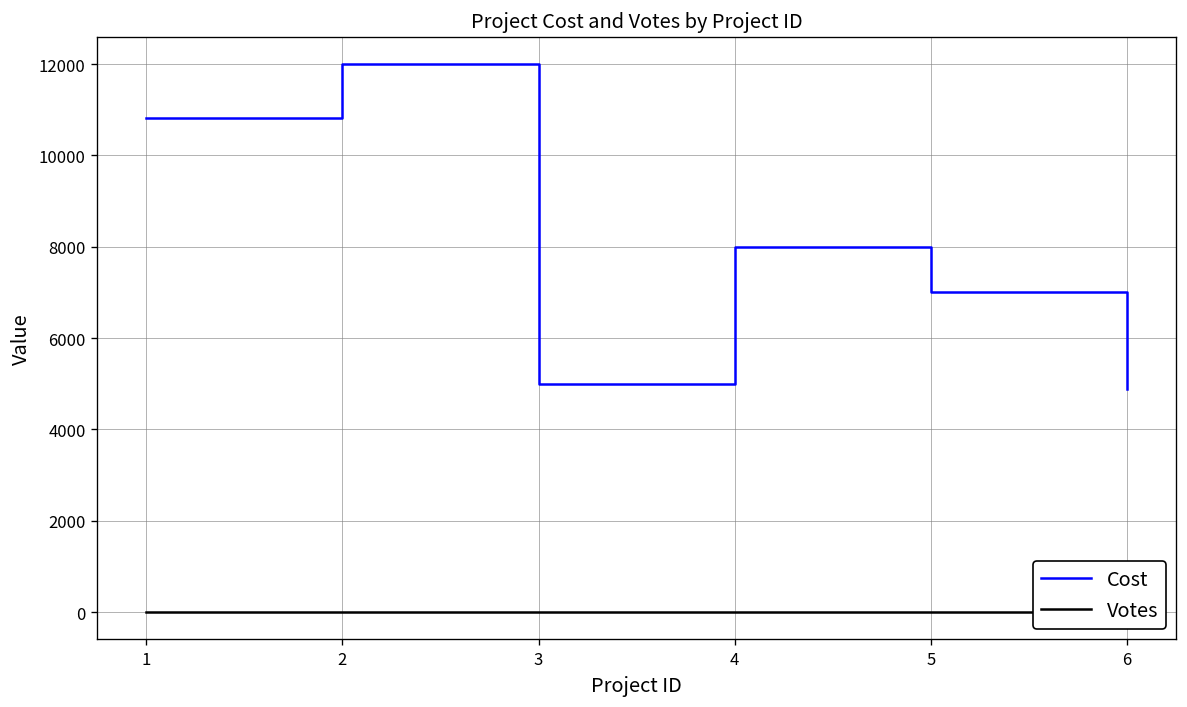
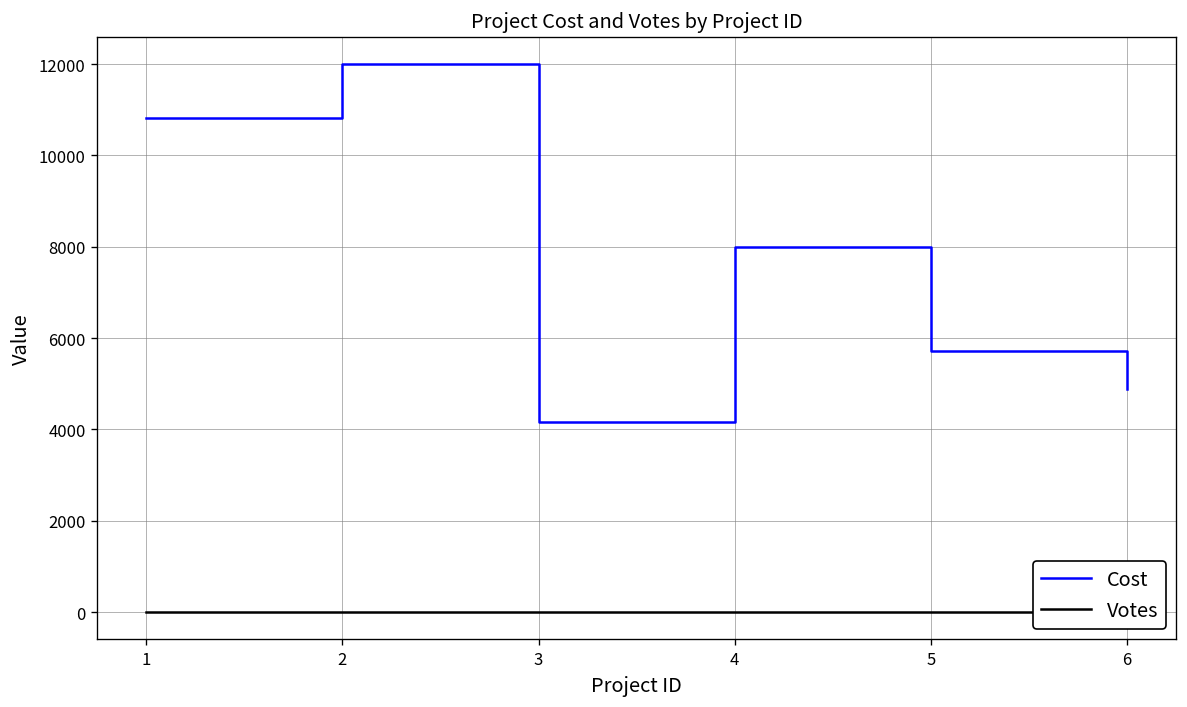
  {
    "Cost": {
      "1": 10800,
      "2": 12000,
-     "3": 5000,
+     "3": 4200,
      "4": 8000,
-     "5": 7000,
+     "5": 5700,
      "6": 4900
    },
    "Votes": {
      "1": 0,
      "2": 0,
      "3": 0,
      "4": 0,
      "5": 0
    }
  }
